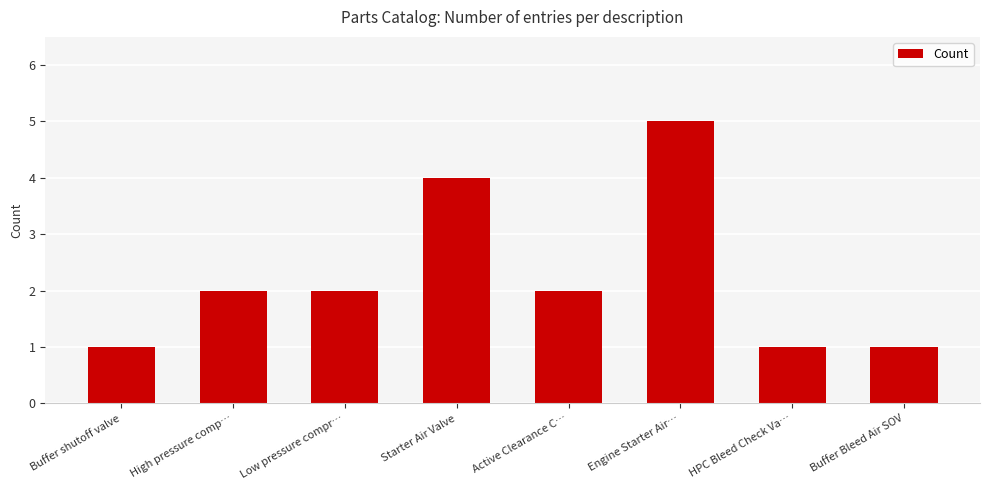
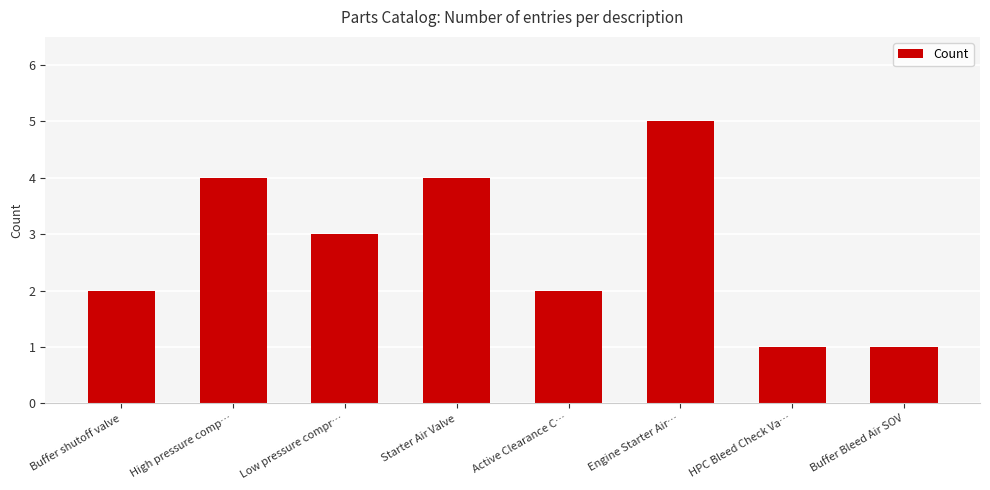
  {
-   "Buffer shutoff valve": 1,
-   "High pressure comp…": 2,
-   "Low pressure compr…": 2,
+   "Buffer shutoff valve": 2,
+   "High pressure comp…": 4,
+   "Low pressure compr…": 3,
    "Starter Air Valve": 4,
    "Active Clearance C…": 2,
    "Engine Starter Air…": 5,
    "HPC Bleed Check Va…": 1,
    "Buffer Bleed Air SOV": 1
  }
